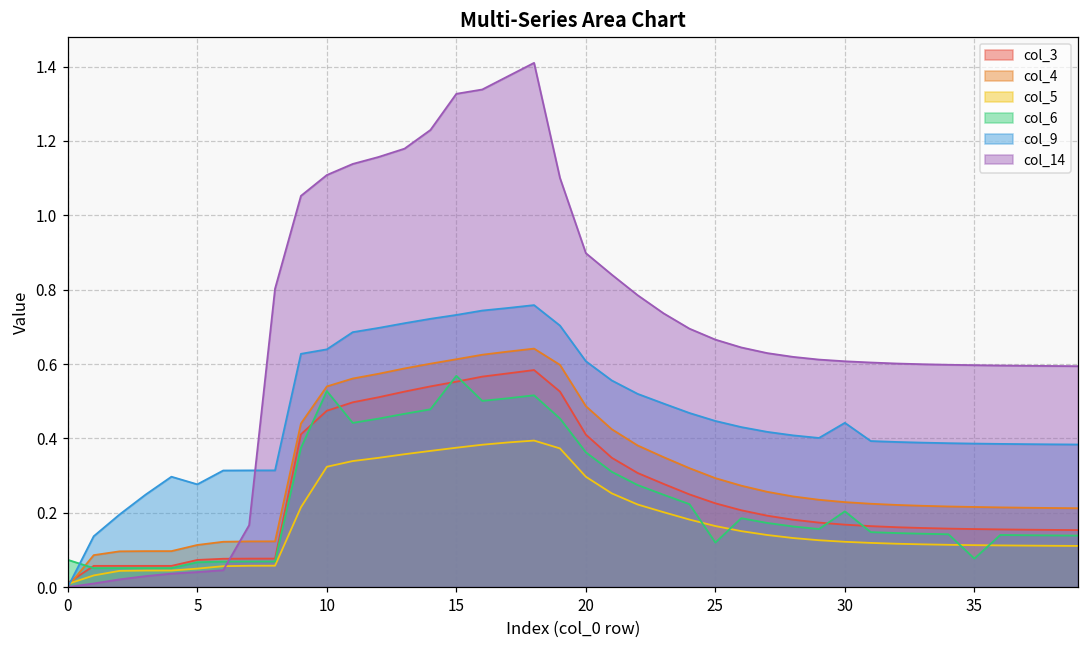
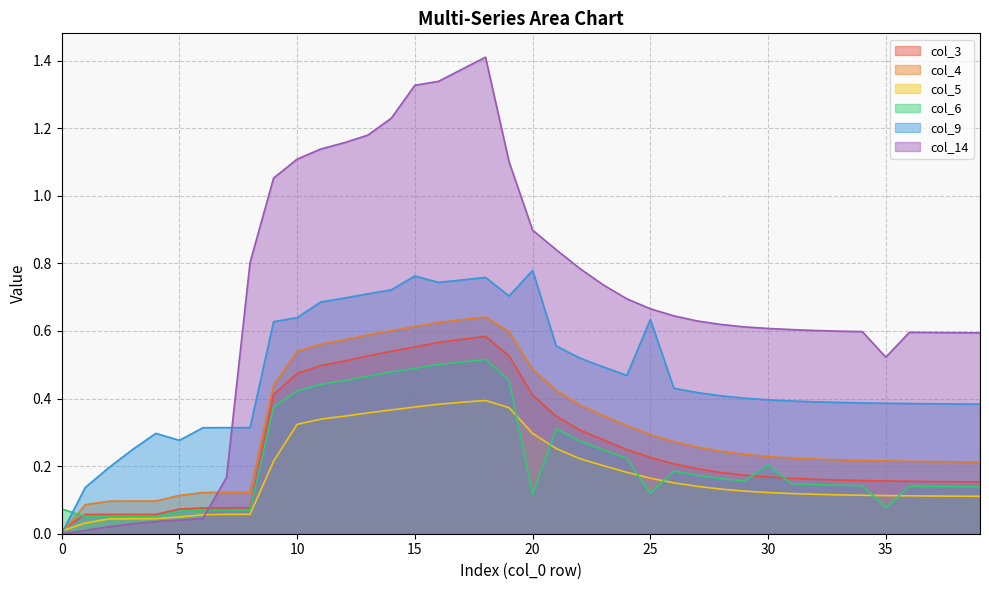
  {
    "col_6": {
      "0": 0.07,
-     "10": 0.53,
-     "15": 0.57,
-     "20": 0.36,
+     "10": 0.42,
+     "15": 0.49,
+     "20": 0.12,
      "25": 0.12,
      "30": 0.20,
      "35": 0.08
    },
    "col_9": {
      "5": 0.28,
      "10": 0.64,
-     "15": 0.73,
-     "20": 0.61,
-     "25": 0.45,
-     "30": 0.44,
+     "15": 0.76,
+     "20": 0.78,
+     "25": 0.63,
+     "30": 0.40,
      "35": 0.39
    },
    "col_14": {
      "5": 0.04,
      "10": 1.11,
      "15": 1.33,
      "20": 0.90,
      "25": 0.67,
      "30": 0.61,
-     "35": 0.60
+     "35": 0.52
    }
  }
